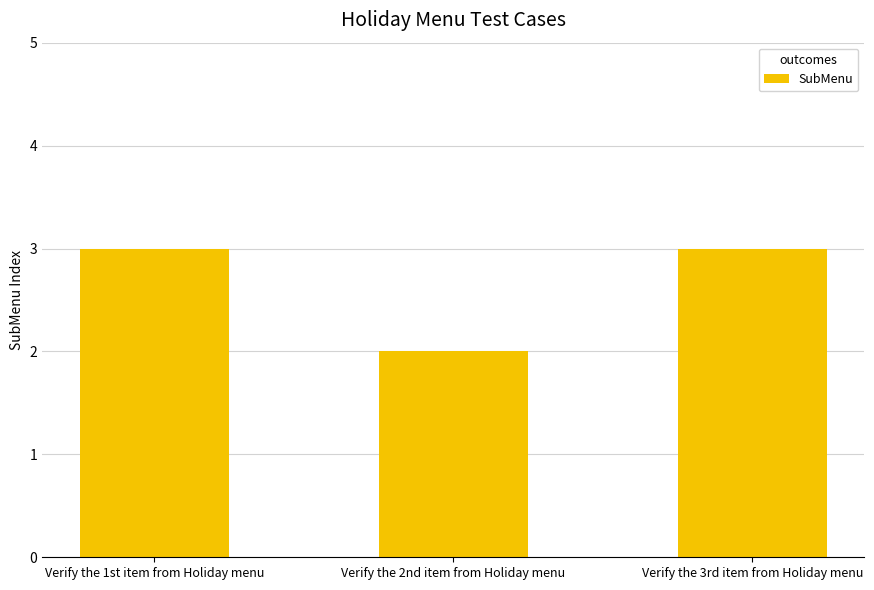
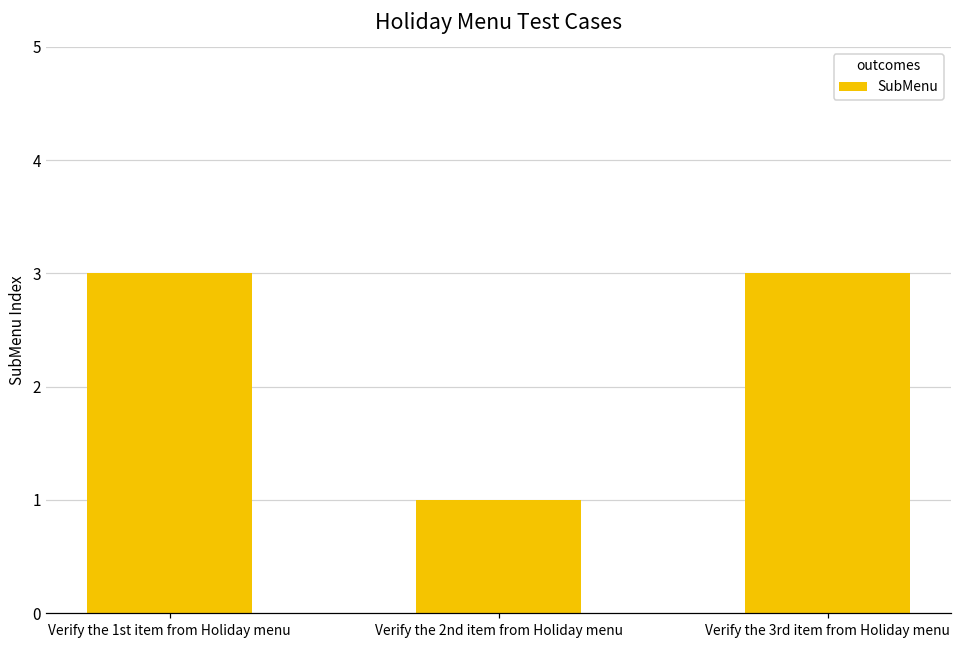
  {
    "Verify the 1st item from Holiday menu": 3,
-   "Verify the 2nd item from Holiday menu": 2,
+   "Verify the 2nd item from Holiday menu": 1,
    "Verify the 3rd item from Holiday menu": 3
  }
